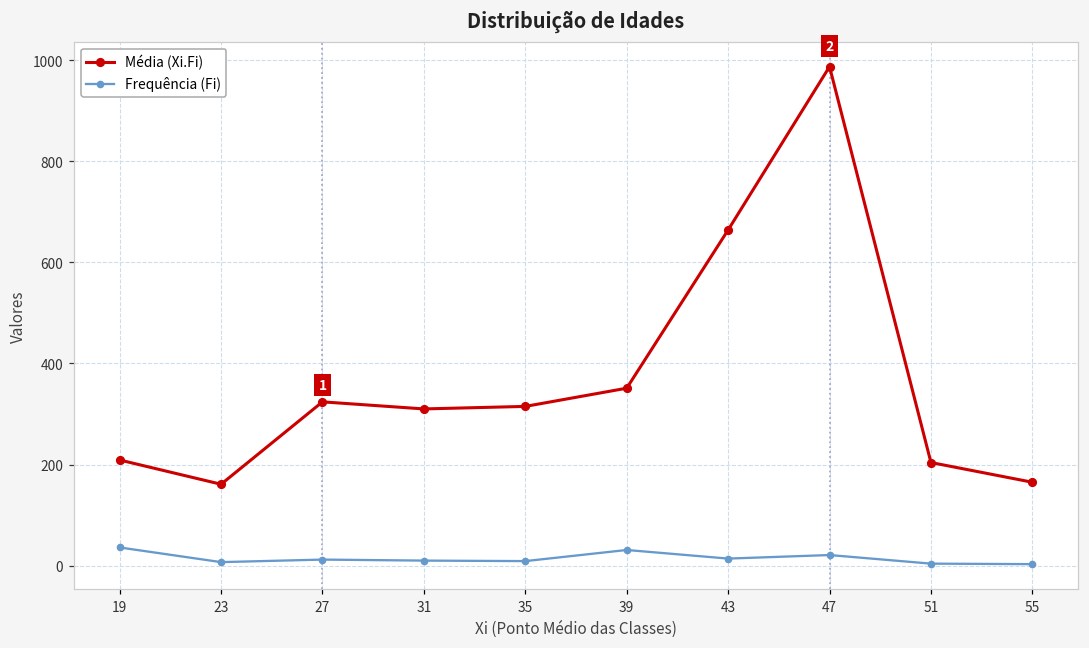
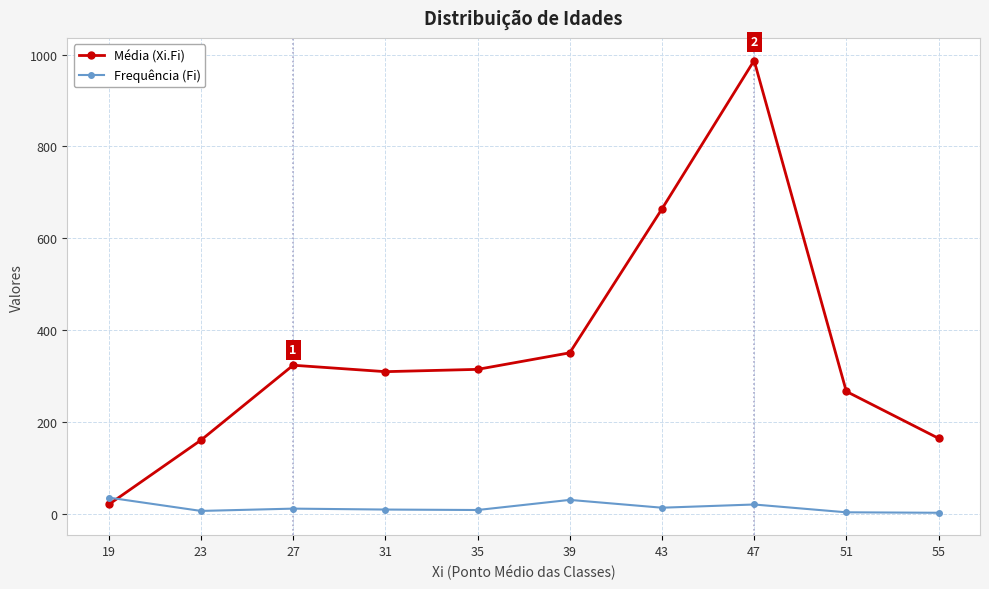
  {
    "Média (Xi.Fi)": {
-     "19": 210,
+     "19": 20,
      "23": 160,
      "31": 310,
      "35": 320,
      "39": 350,
      "43": 660,
-     "51": 200,
+     "51": 270,
      "55": 170
    },
    "Frequência (Fi)": {
      "19": 40,
      "23": 10,
      "27": 10,
      "31": 10,
      "35": 10,
      "39": 30,
      "43": 10,
      "47": 20,
      "51": 0,
      "55": 0
    }
  }
